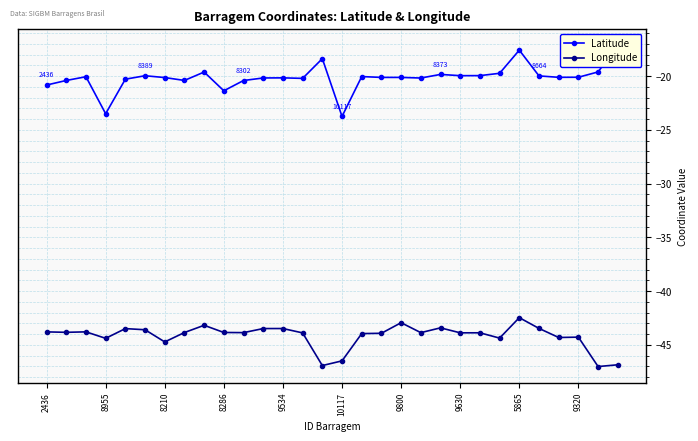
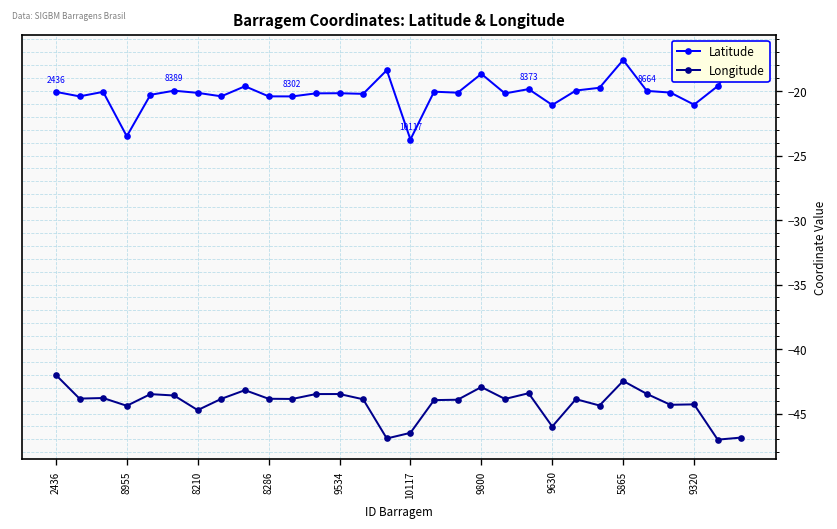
  {
    "Latitude": {
-     "2436": -20.8,
+     "2436": -20.1,
      "8955": -23.5,
      "8210": -20.1,
-     "8286": -21.4,
+     "8286": -20.4,
      "9534": -20.2,
-     "9800": -20.1,
-     "9630": -20.0,
+     "9800": -18.7,
+     "9630": -21.1,
      "5865": -17.6,
-     "9320": -20.1
+     "9320": -21.1
    },
    "Longitude": {
-     "2436": -43.8,
+     "2436": -42.0,
      "8955": -44.4,
      "8210": -44.7,
      "8286": -43.9,
      "9534": -43.5,
      "10117": -46.5,
      "9800": -42.9,
-     "9630": -43.9,
+     "9630": -46.0,
      "5865": -42.5,
      "9320": -44.3
    }
  }
